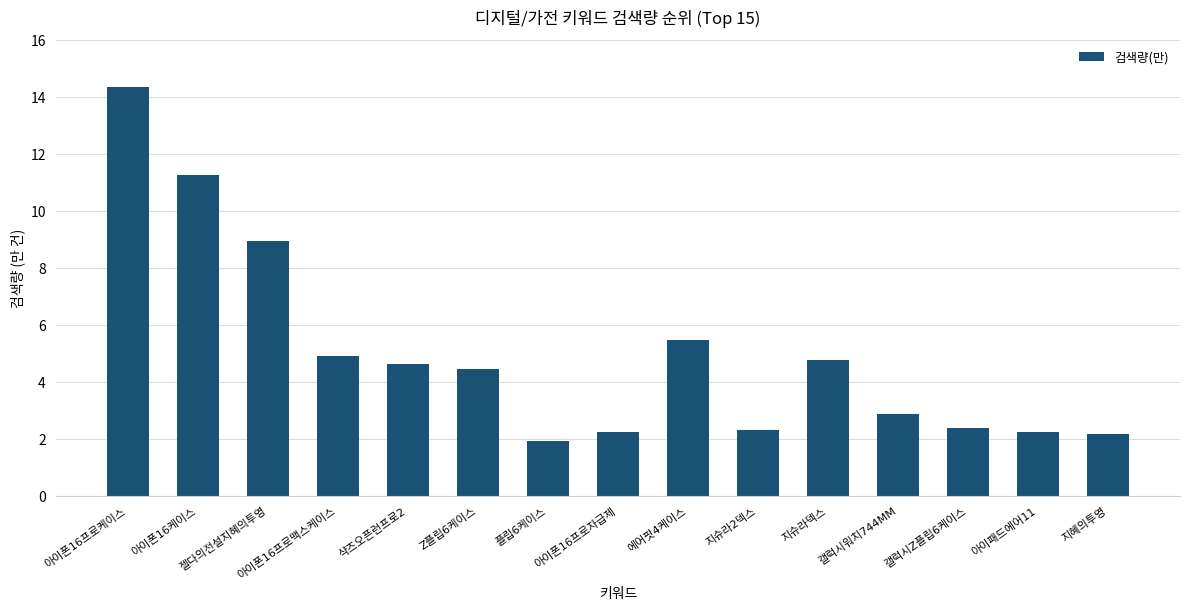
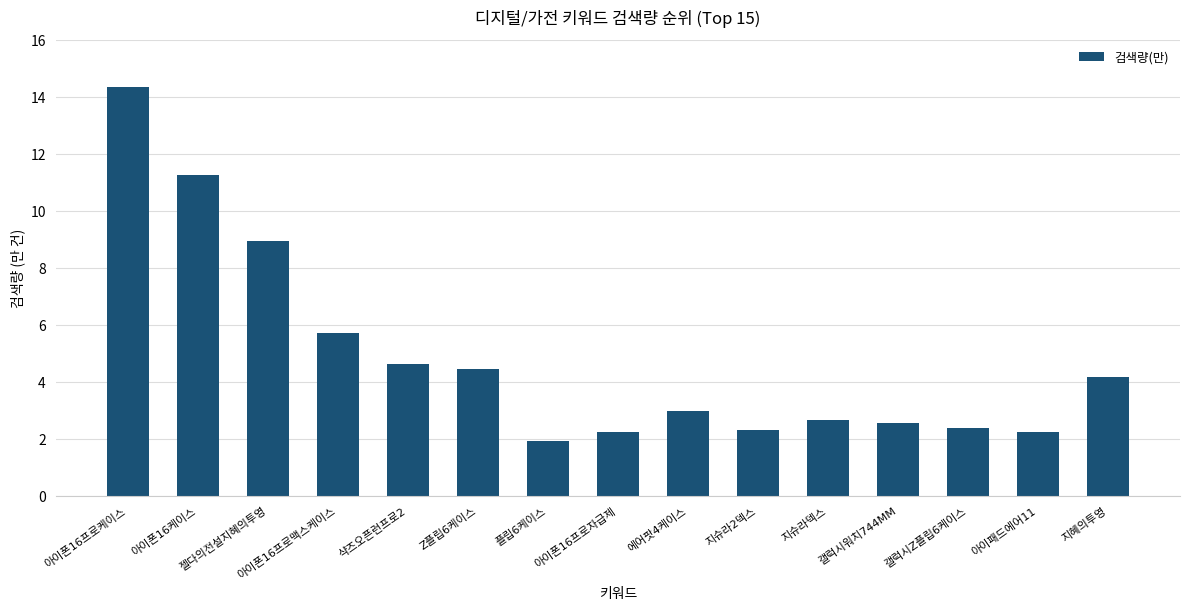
  {
    "아이폰16프로케이스": 14.4,
    "아이폰16케이스": 11.2,
    "젤다의전설지혜의투영": 8.9,
-   "아이폰16프로맥스케이스": 4.9,
+   "아이폰16프로맥스케이스": 5.7,
    "샥즈오픈런프로2": 4.6,
    "Z플립6케이스": 4.4,
    "플립6케이스": 1.9,
    "아이폰16프로자급제": 2.3,
-   "에어팟4케이스": 5.5,
+   "에어팟4케이스": 3.0,
    "지슈라2덱스": 2.3,
-   "지슈라덱스": 4.8,
-   "갤럭시워치744MM": 2.9,
+   "지슈라덱스": 2.7,
+   "갤럭시워치744MM": 2.6,
    "갤럭시Z플립6케이스": 2.4,
    "아이패드에어11": 2.2,
-   "지혜의투영": 2.2
+   "지혜의투영": 4.2
  }
